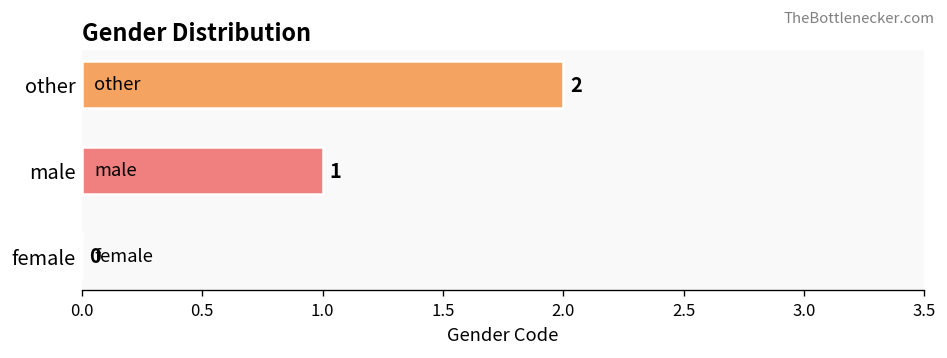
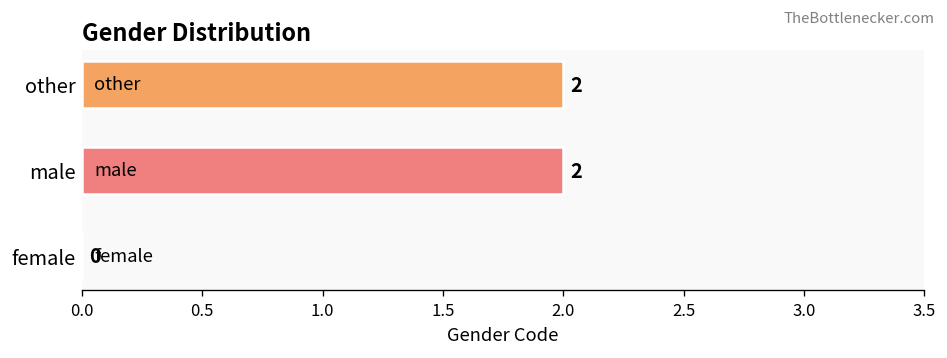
  {
    "other": 2,
-   "male": 1
+   "male": 2
  }
